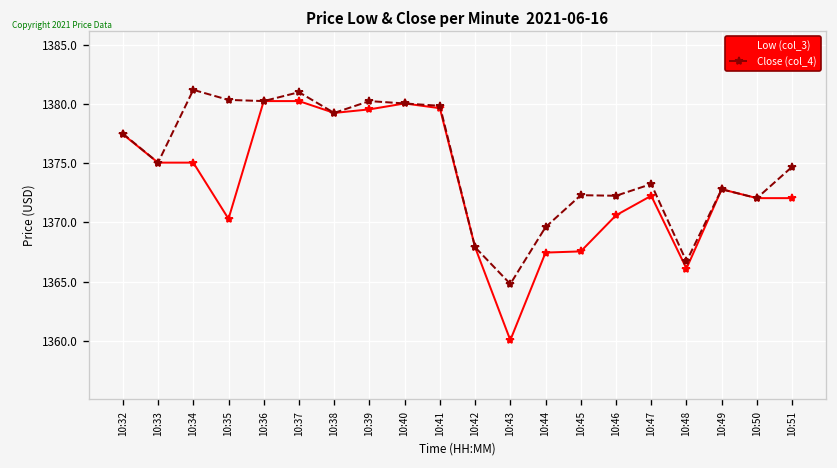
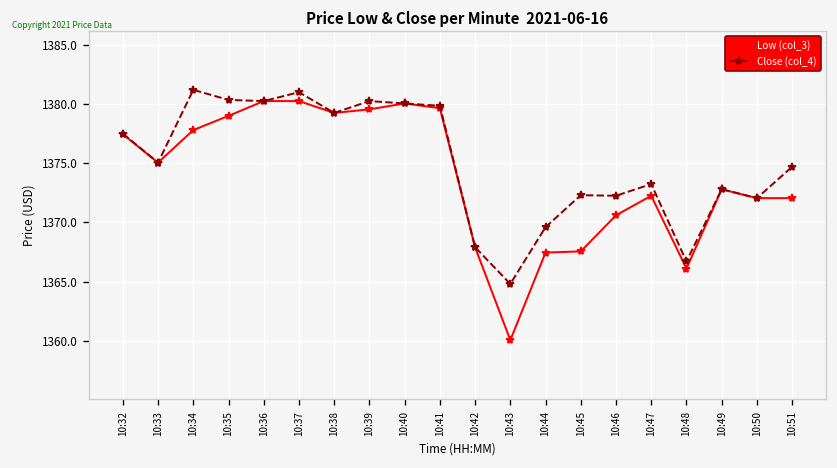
  {
    "Low (col_3)": {
-     "10:34": 1375,
-     "10:35": 1370,
+     "10:34": 1378,
+     "10:35": 1379,
      "10:37": 1380,
      "10:39": 1380,
      "10:43": 1360,
      "10:44": 1367,
      "10:45": 1368,
      "10:46": 1371,
      "10:47": 1372,
      "10:48": 1366,
      "10:51": 1372
    },
    "Close (col_4)": {
      "10:34": 1381,
      "10:35": 1380,
      "10:37": 1381,
      "10:39": 1380,
      "10:43": 1365,
      "10:44": 1370,
      "10:45": 1372,
      "10:46": 1372,
      "10:47": 1373,
      "10:48": 1367,
      "10:51": 1375
    }
  }
